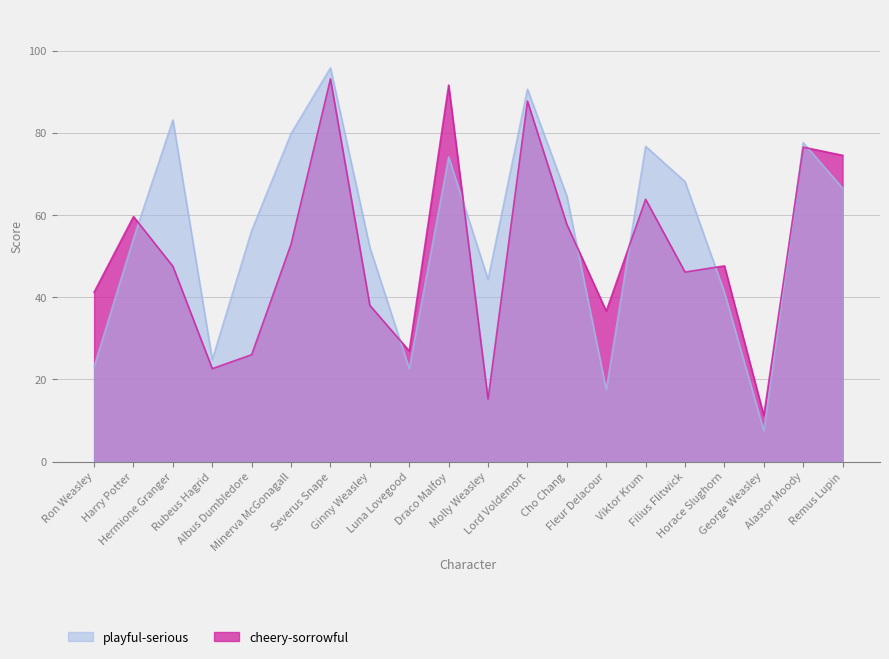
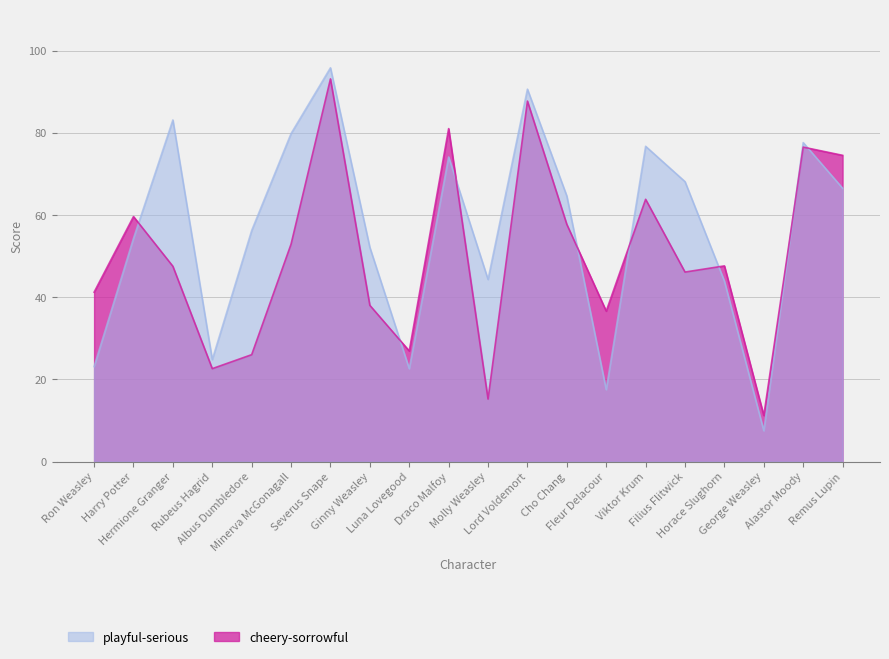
  {
    "playful-serious": {
      "Ron Weasley": 23,
      "Harry Potter": 54,
      "Hermione Granger": 83,
      "Rubeus Hagrid": 25,
      "Albus Dumbledore": 56,
      "Minerva McGonagall": 80,
      "Severus Snape": 96,
      "Ginny Weasley": 52,
      "Luna Lovegood": 23,
      "Draco Malfoy": 74,
      "Molly Weasley": 44,
      "Lord Voldemort": 91,
      "Cho Chang": 65,
      "Fleur Delacour": 18,
      "Viktor Krum": 77,
      "Filius Flitwick": 68,
-     "Horace Slughorn": 41,
+     "Horace Slughorn": 44,
      "George Weasley": 8,
      "Alastor Moody": 78,
      "Remus Lupin": 67
    },
    "cheery-sorrowful": {
      "Ron Weasley": 41,
      "Harry Potter": 60,
      "Hermione Granger": 48,
      "Rubeus Hagrid": 23,
      "Albus Dumbledore": 26,
      "Minerva McGonagall": 53,
      "Severus Snape": 93,
      "Ginny Weasley": 38,
      "Luna Lovegood": 27,
-     "Draco Malfoy": 92,
+     "Draco Malfoy": 81,
      "Molly Weasley": 15,
      "Lord Voldemort": 88,
      "Cho Chang": 58,
      "Fleur Delacour": 37,
      "Viktor Krum": 64,
      "Filius Flitwick": 46,
      "Horace Slughorn": 48,
      "George Weasley": 11,
      "Alastor Moody": 77,
      "Remus Lupin": 75
    }
  }
